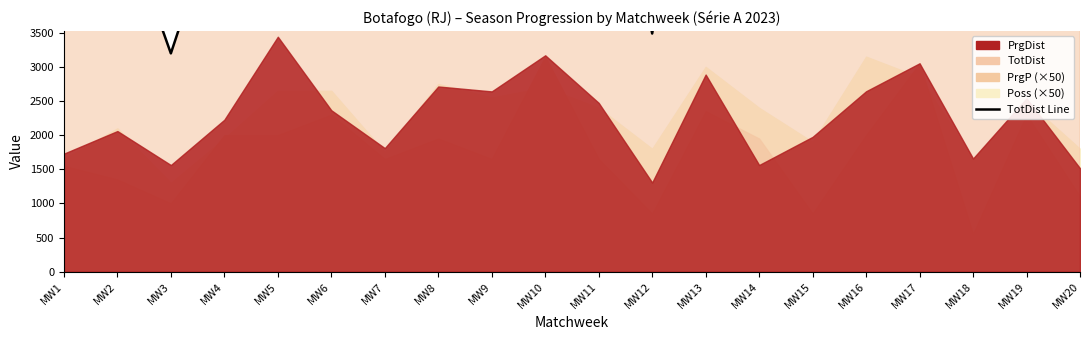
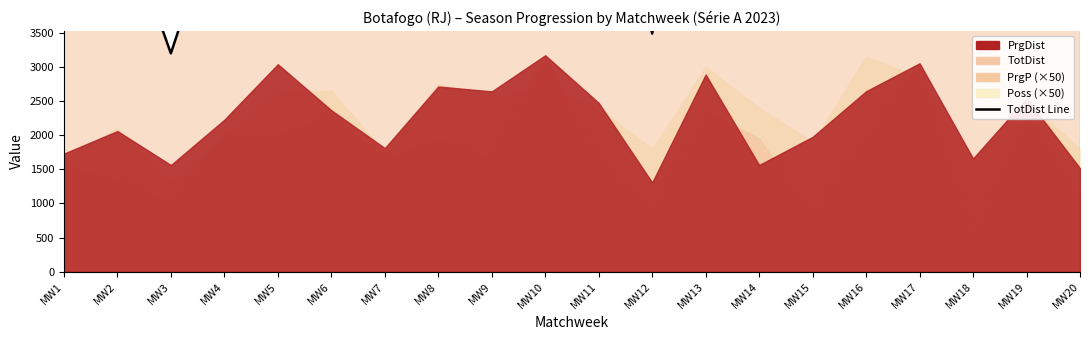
  {
    "PrgDist": {
      "MW1": 1700,
      "MW2": 2100,
      "MW3": 1600,
      "MW4": 2200,
-     "MW5": 3400,
+     "MW5": 3000,
      "MW6": 2400,
      "MW7": 1800,
      "MW9": 2600,
      "MW11": 2500,
      "MW12": 1300,
      "MW13": 2900,
      "MW14": 1600,
      "MW15": 2000,
      "MW16": 2600,
      "MW20": 1500
    }
  }
